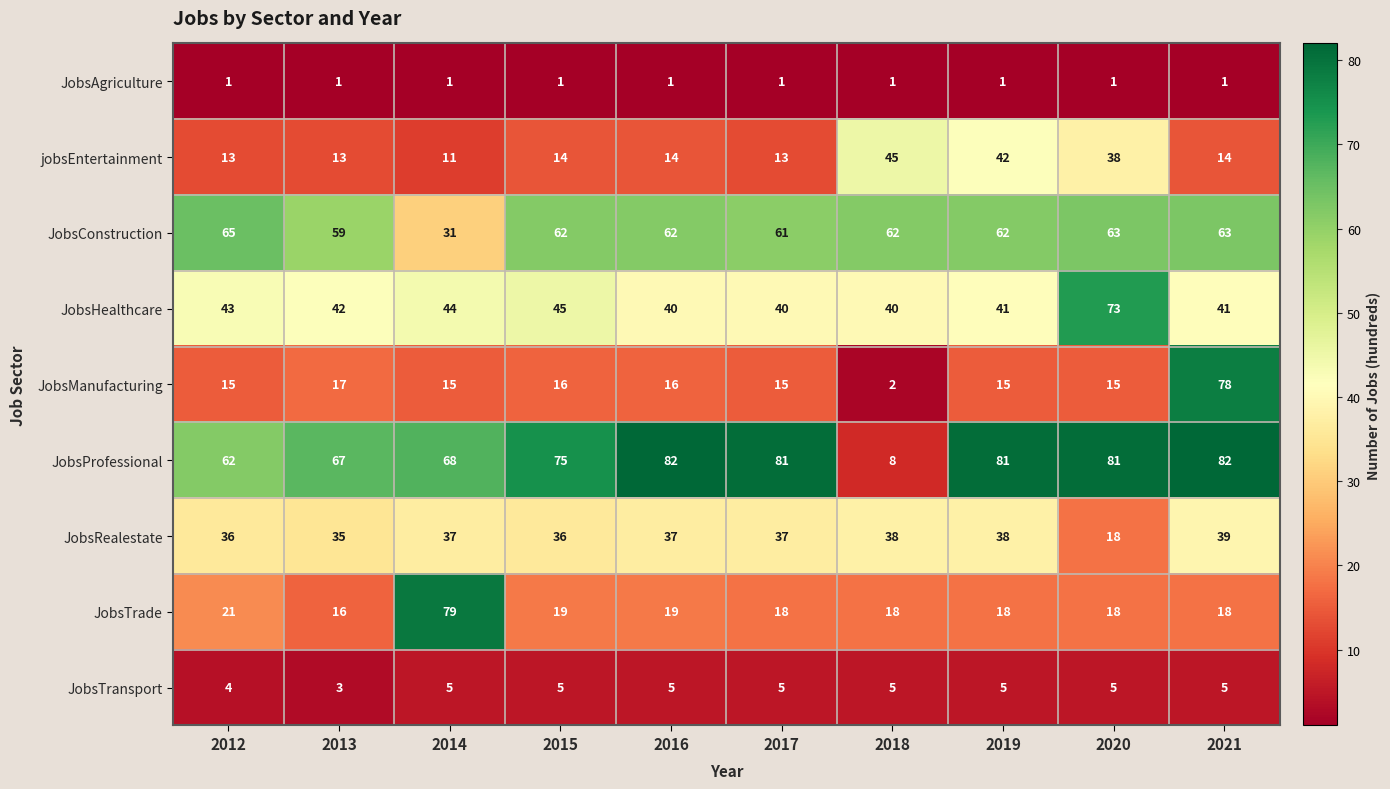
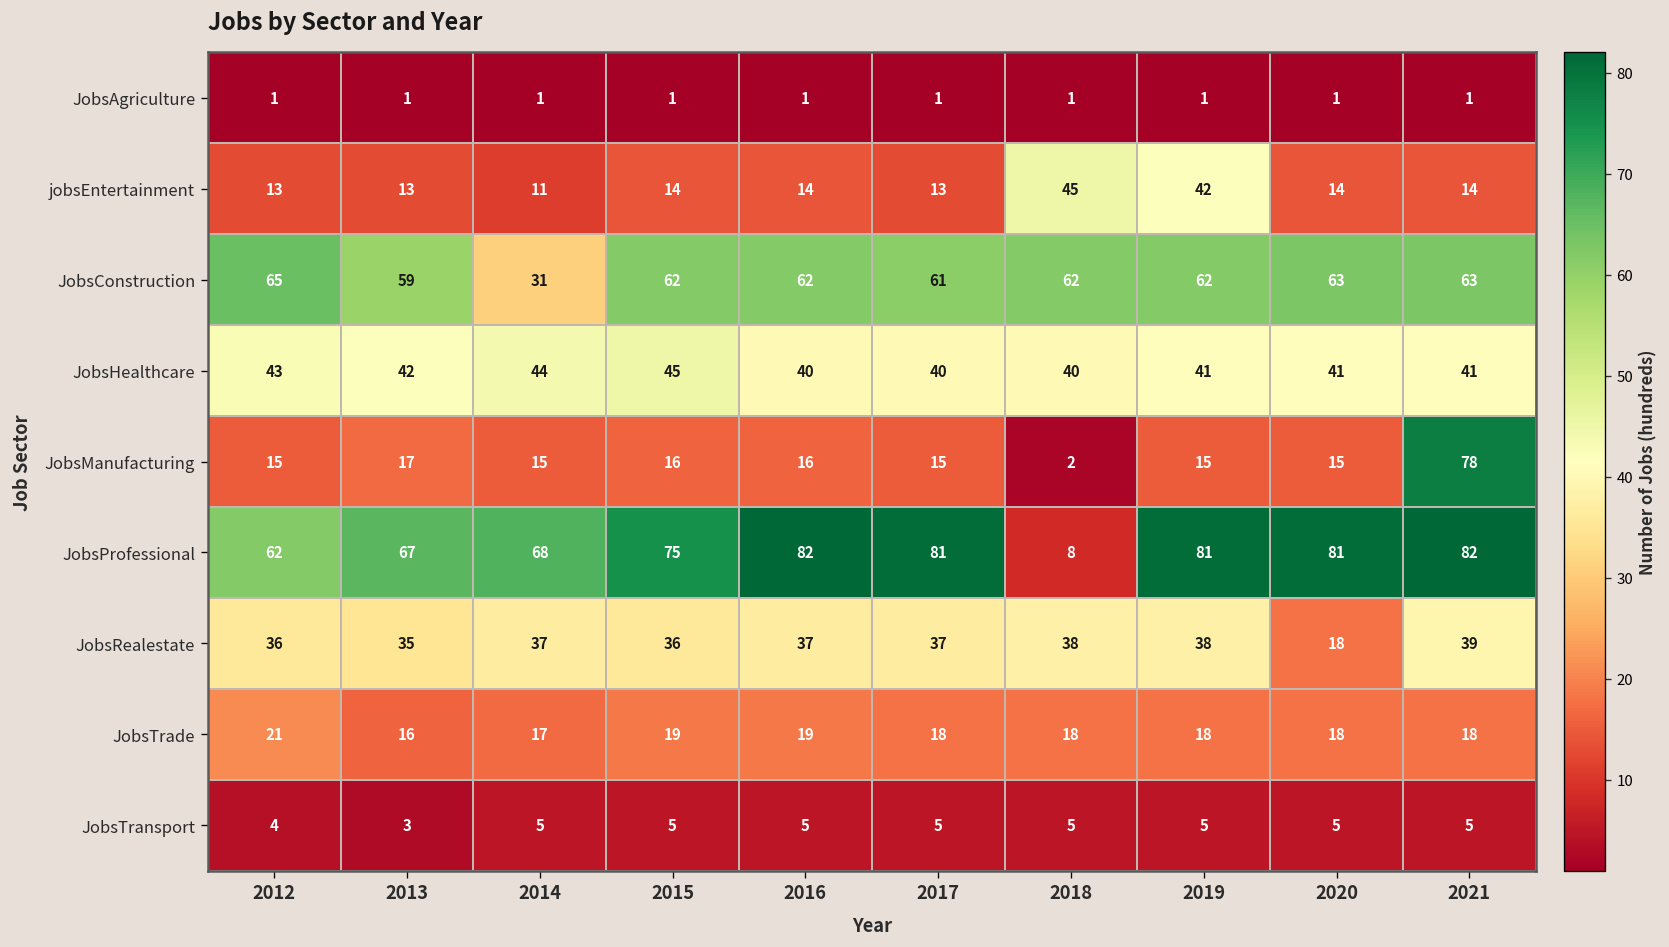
  {
    "JobsAgriculture": {
      "2012": 1,
      "2013": 1,
      "2014": 1,
      "2015": 1,
      "2016": 1,
      "2017": 1,
      "2018": 1,
      "2019": 1,
      "2020": 1,
      "2021": 1
    },
    "jobsEntertainment": {
      "2012": 13,
      "2013": 13,
      "2014": 11,
      "2015": 14,
      "2016": 14,
      "2017": 13,
      "2018": 45,
      "2019": 42,
-     "2020": 38,
+     "2020": 14,
      "2021": 14
    },
    "JobsConstruction": {
      "2012": 65,
      "2013": 59,
      "2014": 31,
      "2015": 62,
      "2016": 62,
      "2017": 61,
      "2018": 62,
      "2019": 62,
      "2020": 63,
      "2021": 63
    },
    "JobsHealthcare": {
      "2012": 43,
      "2013": 42,
      "2014": 44,
      "2015": 45,
      "2016": 40,
      "2017": 40,
      "2018": 40,
      "2019": 41,
-     "2020": 73,
+     "2020": 41,
      "2021": 41
    },
    "JobsManufacturing": {
      "2012": 15,
      "2013": 17,
      "2014": 15,
      "2015": 16,
      "2016": 16,
      "2017": 15,
      "2018": 2,
      "2019": 15,
      "2020": 15,
      "2021": 78
    },
    "JobsProfessional": {
      "2012": 62,
      "2013": 67,
      "2014": 68,
      "2015": 75,
      "2016": 82,
      "2017": 81,
      "2018": 8,
      "2019": 81,
      "2020": 81,
      "2021": 82
    },
    "JobsRealestate": {
      "2012": 36,
      "2013": 35,
      "2014": 37,
      "2015": 36,
      "2016": 37,
      "2017": 37,
      "2018": 38,
      "2019": 38,
      "2020": 18,
      "2021": 39
    },
    "JobsTrade": {
      "2012": 21,
      "2013": 16,
-     "2014": 79,
+     "2014": 17,
      "2015": 19,
      "2016": 19,
      "2017": 18,
      "2018": 18,
      "2019": 18,
      "2020": 18,
      "2021": 18
    },
    "JobsTransport": {
      "2012": 4,
      "2013": 3,
      "2014": 5,
      "2015": 5,
      "2016": 5,
      "2017": 5,
      "2018": 5,
      "2019": 5,
      "2020": 5,
      "2021": 5
    }
  }
